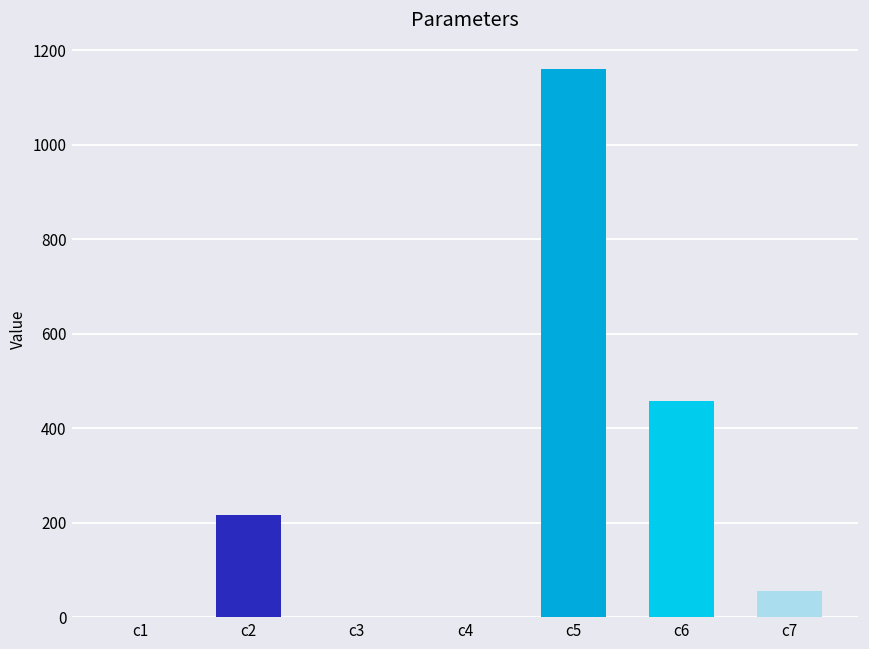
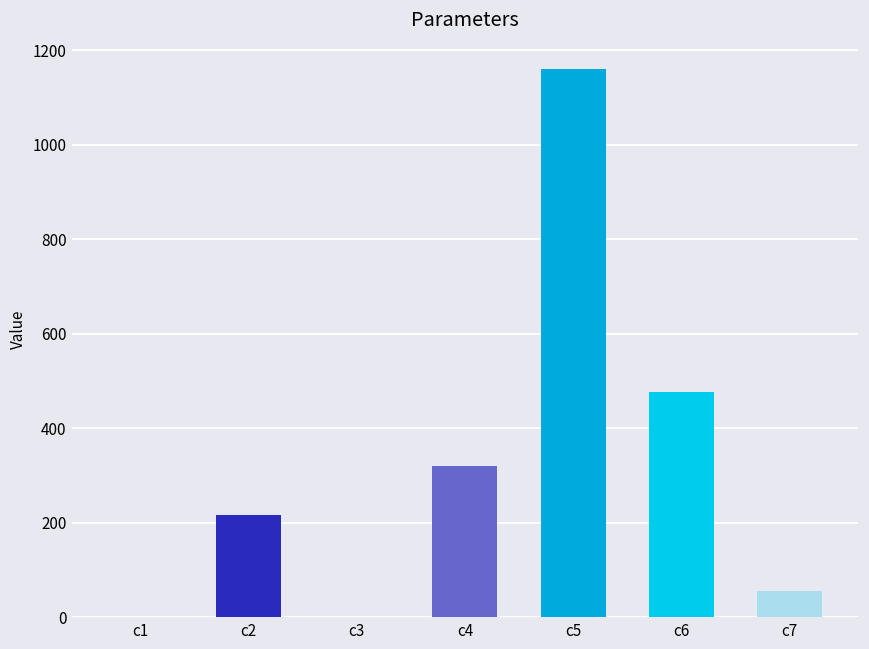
  {
    "c2": 220,
-   "c4": 0,
+   "c4": 320,
    "c5": 1160,
-   "c6": 460,
+   "c6": 480,
    "c7": 60
  }
